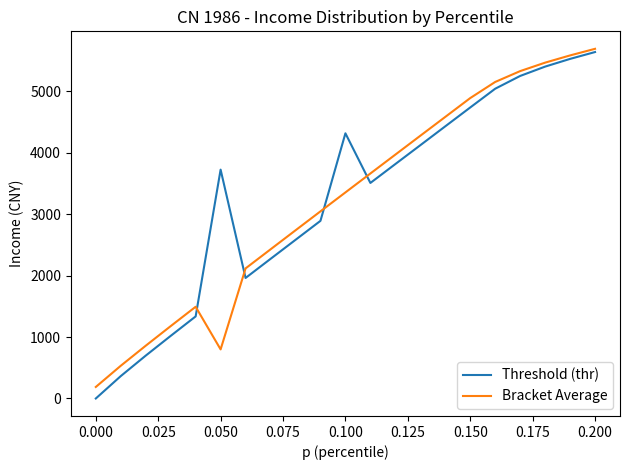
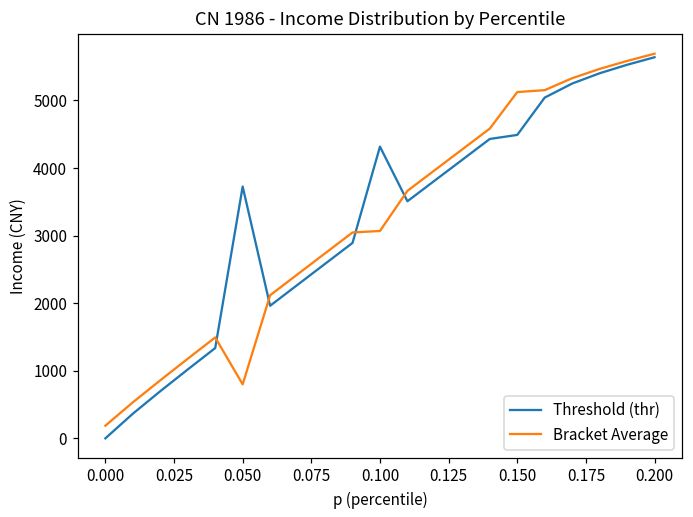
  {
    "Threshold (thr)": {
      "0.000": 0,
      "0.050": 3700,
      "0.100": 4300,
-     "0.150": 4700,
+     "0.150": 4500,
      "0.200": 5600
    },
    "Bracket Average": {
      "0.000": 200,
      "0.050": 800,
-     "0.100": 3400,
-     "0.150": 4900,
+     "0.100": 3100,
+     "0.150": 5100,
      "0.200": 5700
    }
  }
